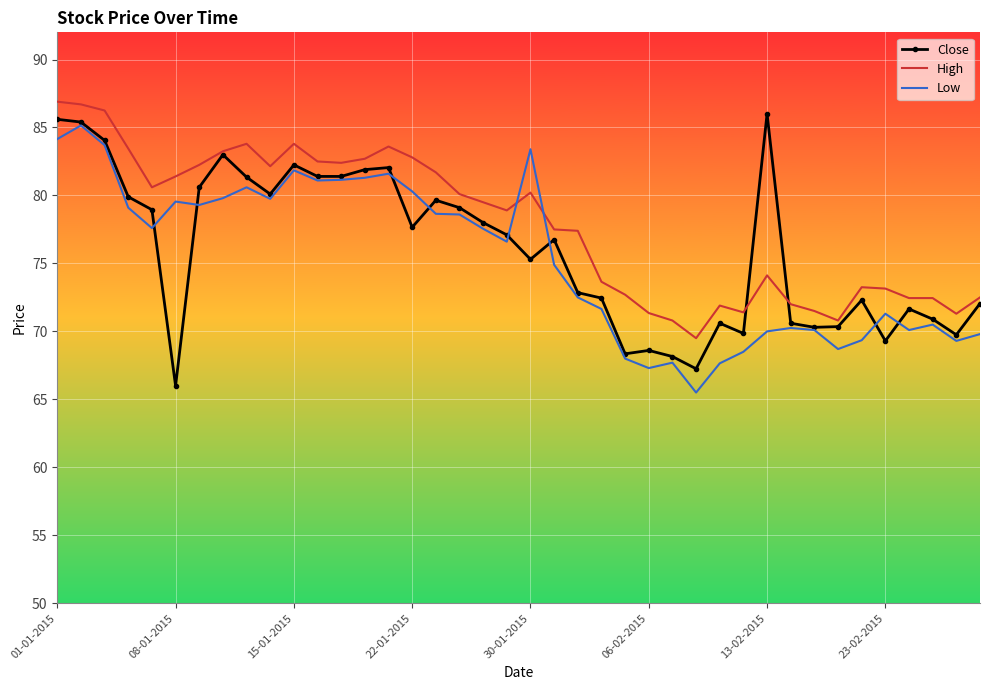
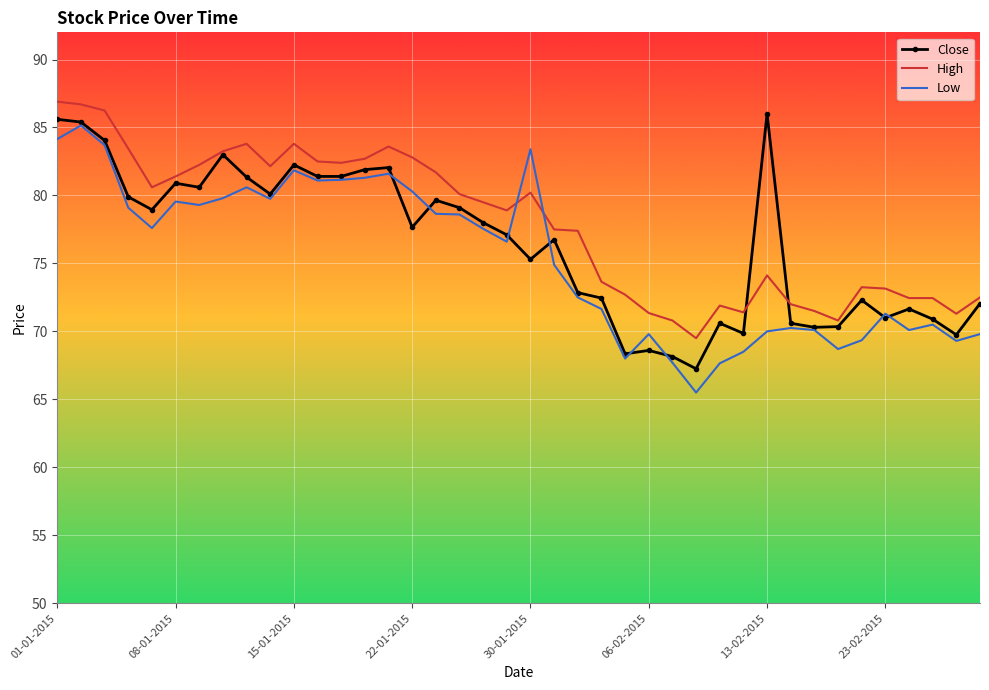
  {
    "Close": {
      "01-01-2015": 85.6,
-     "08-01-2015": 66.0,
+     "08-01-2015": 80.9,
      "15-01-2015": 82.3,
      "22-01-2015": 77.7,
      "30-01-2015": 75.3,
      "06-02-2015": 68.6,
      "13-02-2015": 86.0,
-     "23-02-2015": 69.3
+     "23-02-2015": 71.0
    },
    "High": {
      "01-01-2015": 86.9,
      "08-01-2015": 81.4,
      "15-01-2015": 83.8,
      "22-01-2015": 82.8,
      "30-01-2015": 80.2,
      "06-02-2015": 71.4,
      "13-02-2015": 74.1,
      "23-02-2015": 73.2
    },
    "Low": {
      "01-01-2015": 84.2,
      "08-01-2015": 79.6,
      "15-01-2015": 81.9,
      "22-01-2015": 80.3,
      "30-01-2015": 83.4,
-     "06-02-2015": 67.3,
+     "06-02-2015": 69.8,
      "13-02-2015": 70.0,
      "23-02-2015": 71.3
    }
  }
